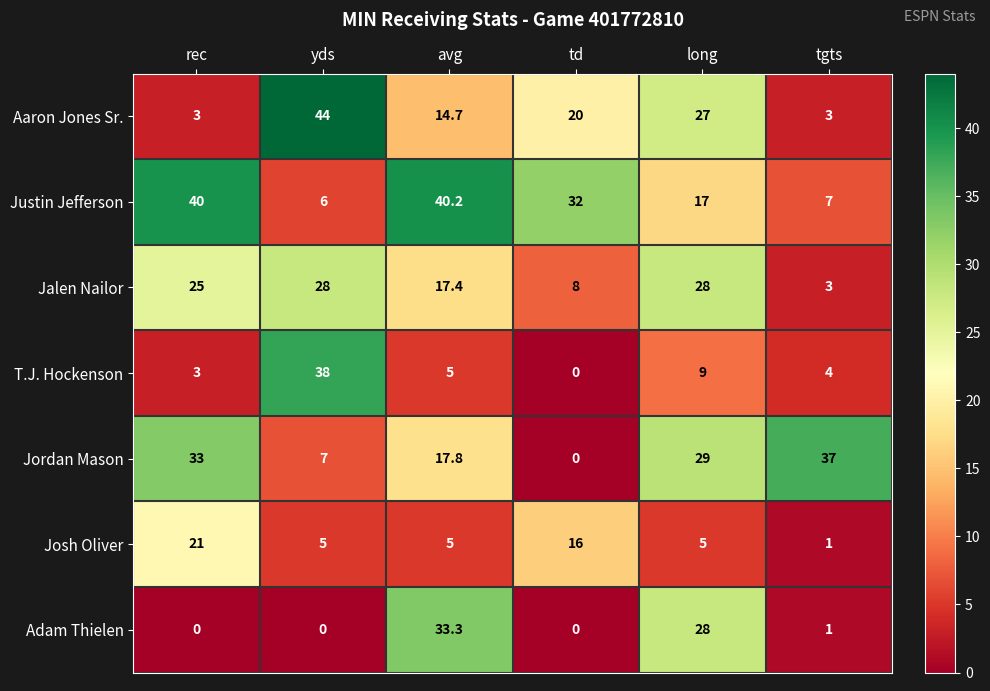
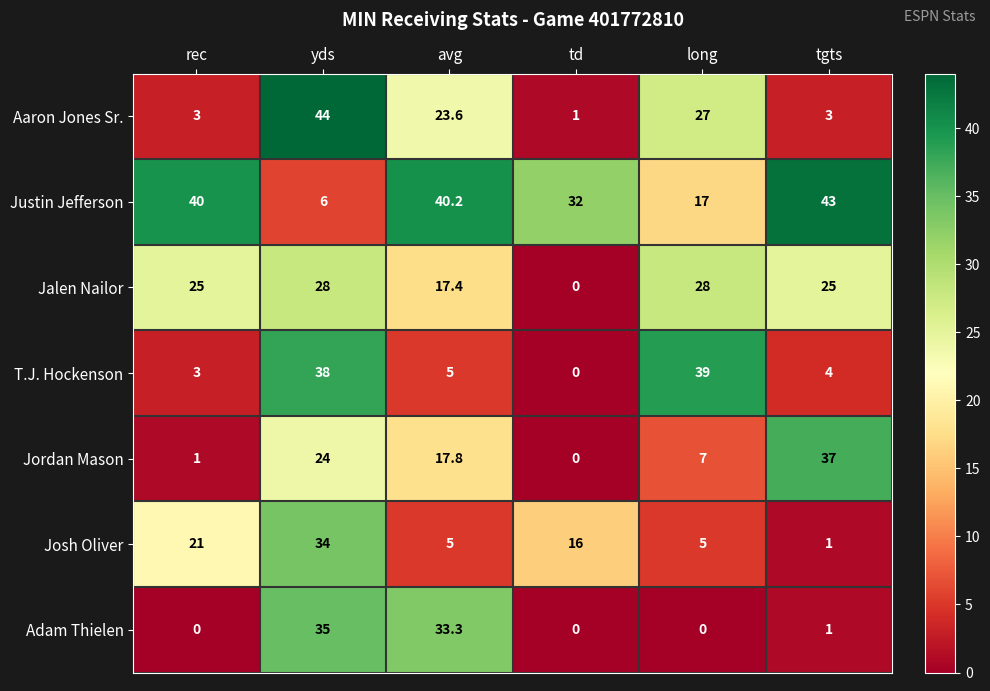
  {
    "Aaron Jones Sr.": {
      "rec": 3,
      "yds": 44,
-     "avg": 14.7,
-     "td": 20,
+     "avg": 23.6,
+     "td": 1,
      "long": 27,
      "tgts": 3
    },
    "Justin Jefferson": {
      "rec": 40,
      "yds": 6,
      "avg": 40.2,
      "td": 32,
      "long": 17,
-     "tgts": 7
+     "tgts": 43
    },
    "Jalen Nailor": {
      "rec": 25,
      "yds": 28,
      "avg": 17.4,
-     "td": 8,
+     "td": 0,
      "long": 28,
-     "tgts": 3
+     "tgts": 25
    },
    "T.J. Hockenson": {
      "rec": 3,
      "yds": 38,
      "avg": 5,
      "td": 0,
-     "long": 9,
+     "long": 39,
      "tgts": 4
    },
    "Jordan Mason": {
-     "rec": 33,
-     "yds": 7,
+     "rec": 1,
+     "yds": 24,
      "avg": 17.8,
      "td": 0,
-     "long": 29,
+     "long": 7,
      "tgts": 37
    },
    "Josh Oliver": {
      "rec": 21,
-     "yds": 5,
+     "yds": 34,
      "avg": 5,
      "td": 16,
      "long": 5,
      "tgts": 1
    },
    "Adam Thielen": {
      "rec": 0,
-     "yds": 0,
+     "yds": 35,
      "avg": 33.3,
      "td": 0,
-     "long": 28,
+     "long": 0,
      "tgts": 1
    }
  }
